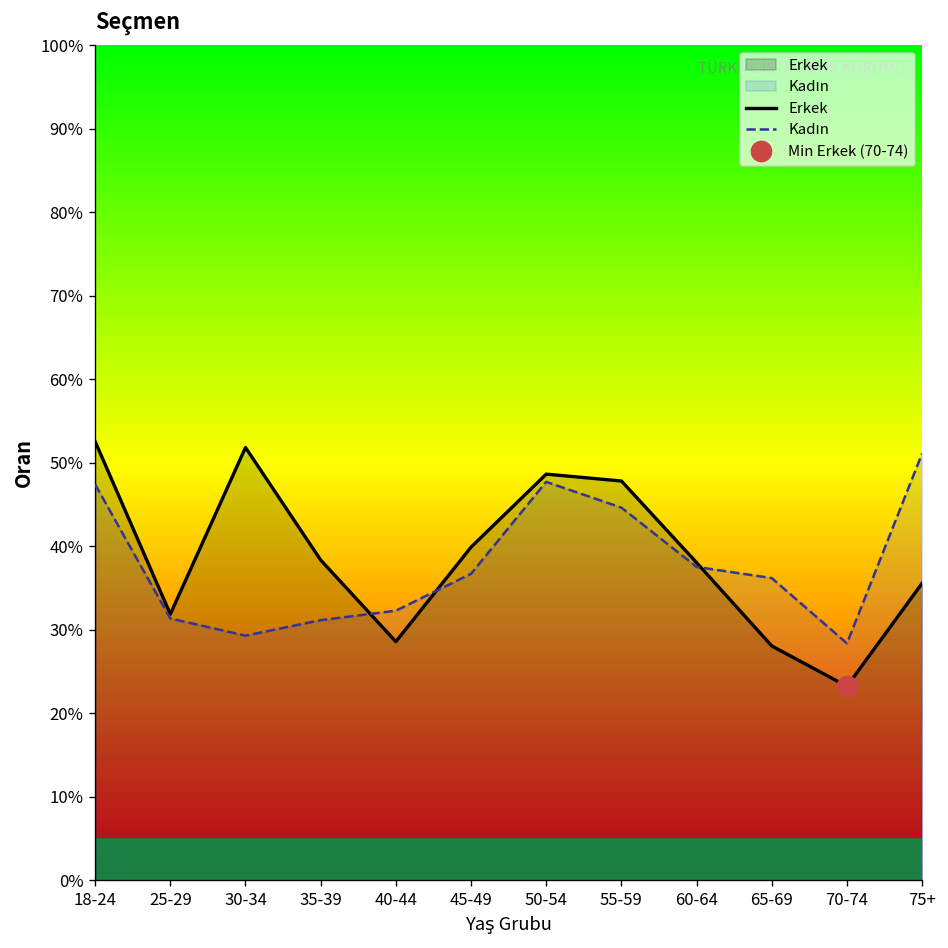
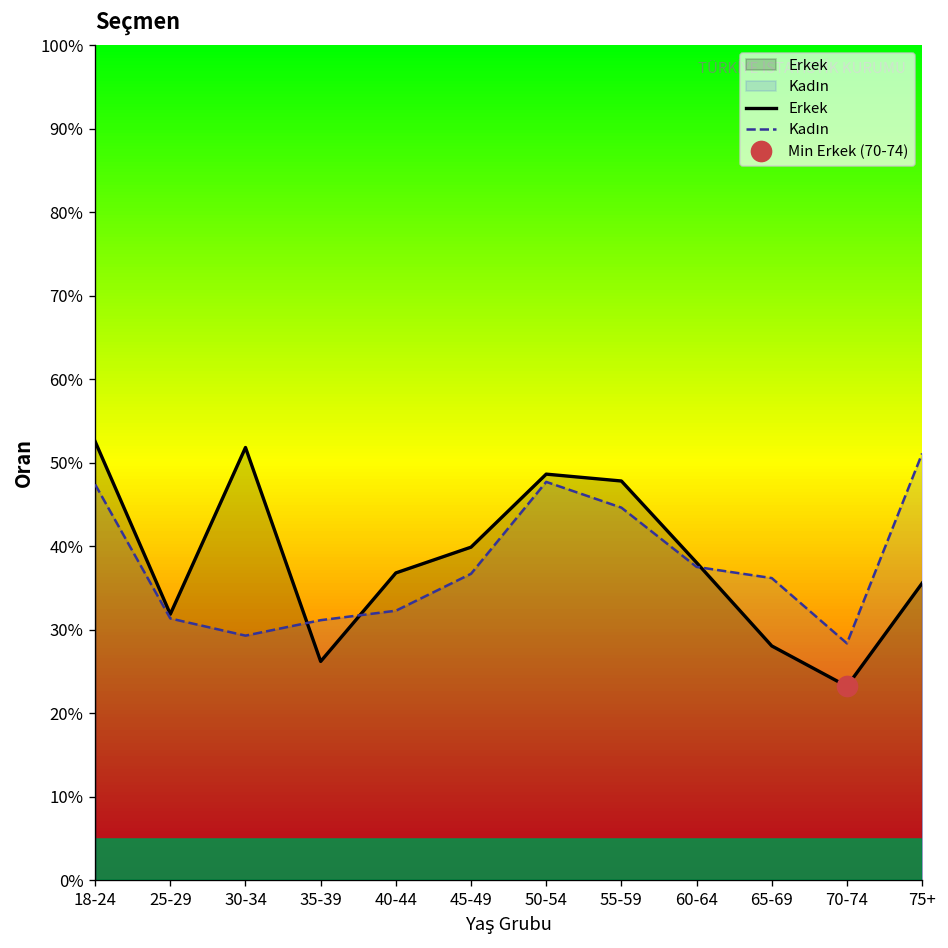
  {
    "Erkek": {
      "18-24": "53%",
      "25-29": "32%",
      "30-34": "52%",
-     "35-39": "38%",
-     "40-44": "29%",
+     "35-39": "26%",
+     "40-44": "37%",
      "45-49": "40%",
      "50-54": "49%",
      "55-59": "48%",
      "60-64": "38%",
      "65-69": "28%",
      "75+": "36%"
    }
  }
